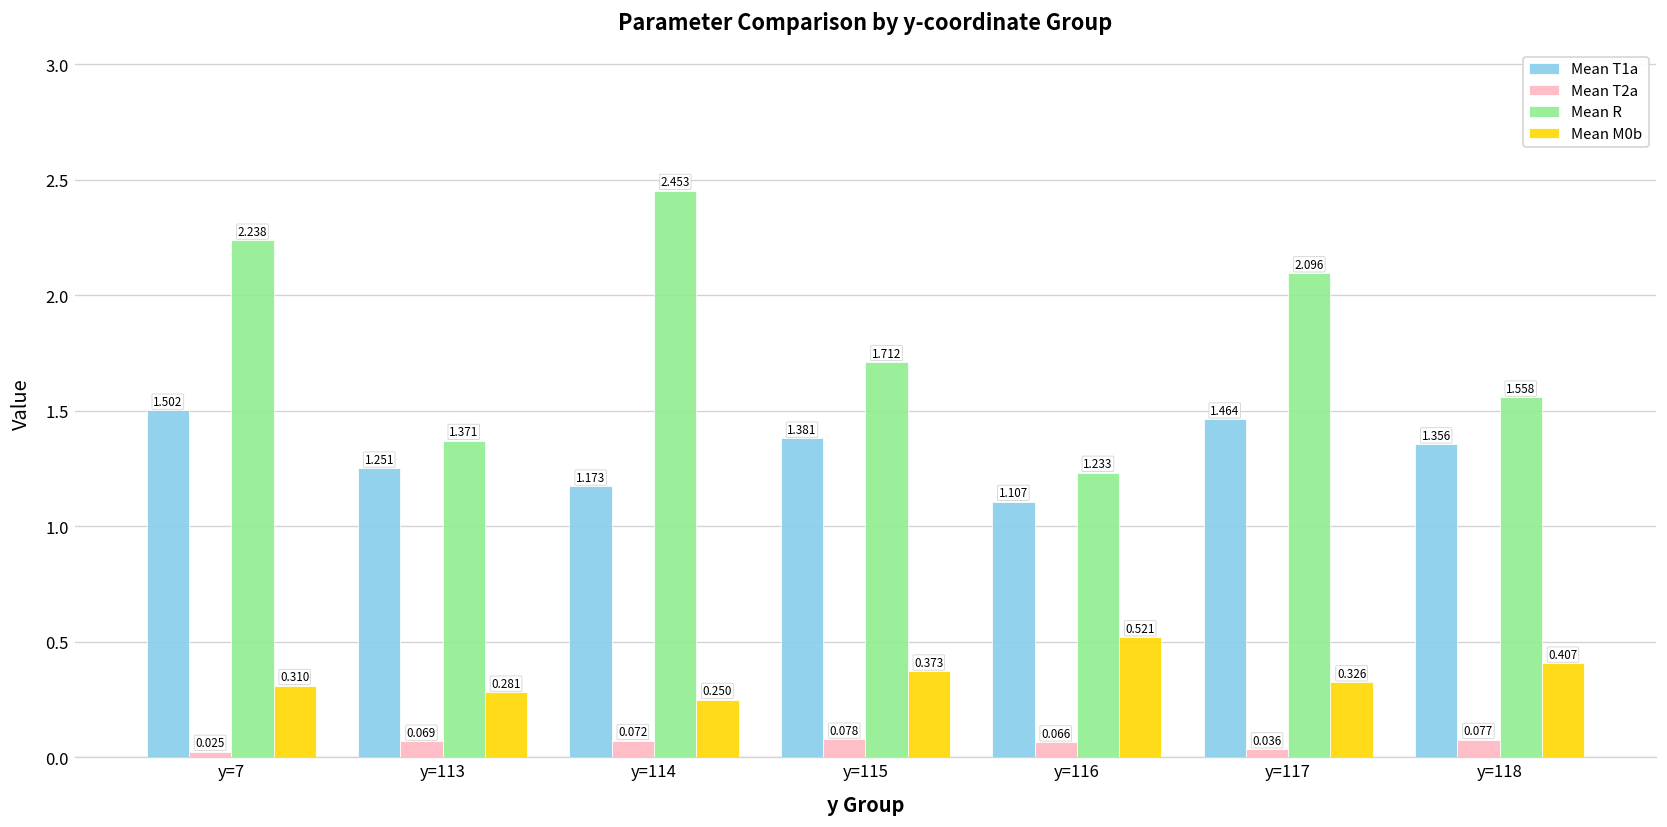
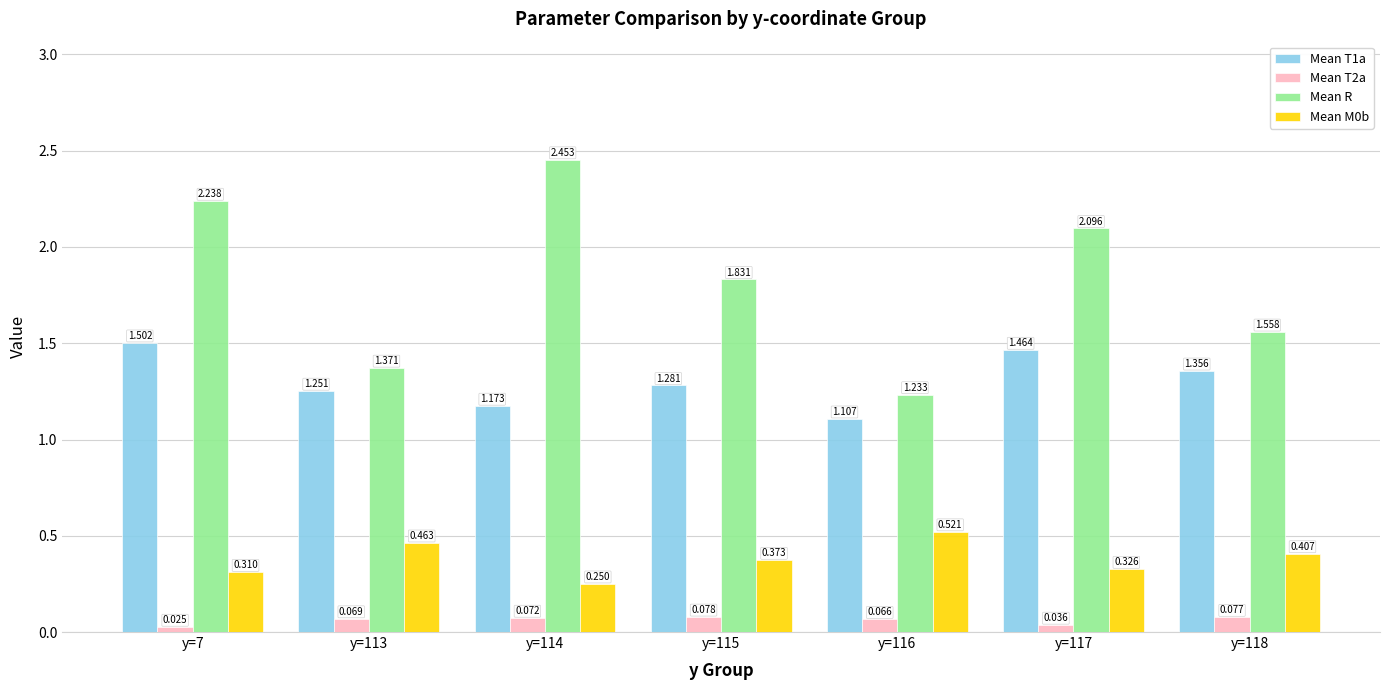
  {
    "Mean T1a": {
-     "y=115": 1.381
+     "y=115": 1.281
    },
    "Mean R": {
-     "y=115": 1.712
+     "y=115": 1.831
    },
    "Mean M0b": {
-     "y=113": 0.281
+     "y=113": 0.463
    }
  }
